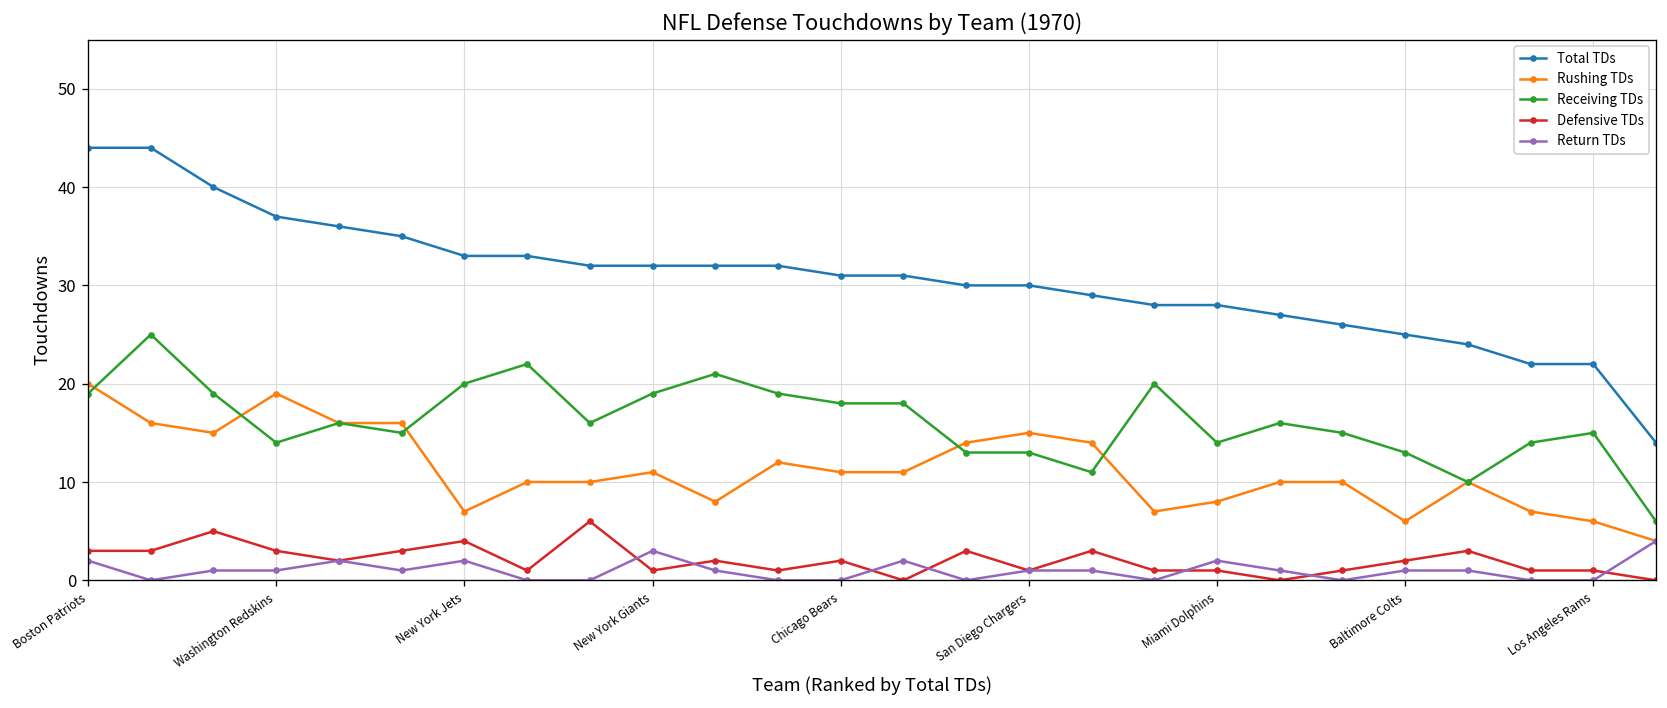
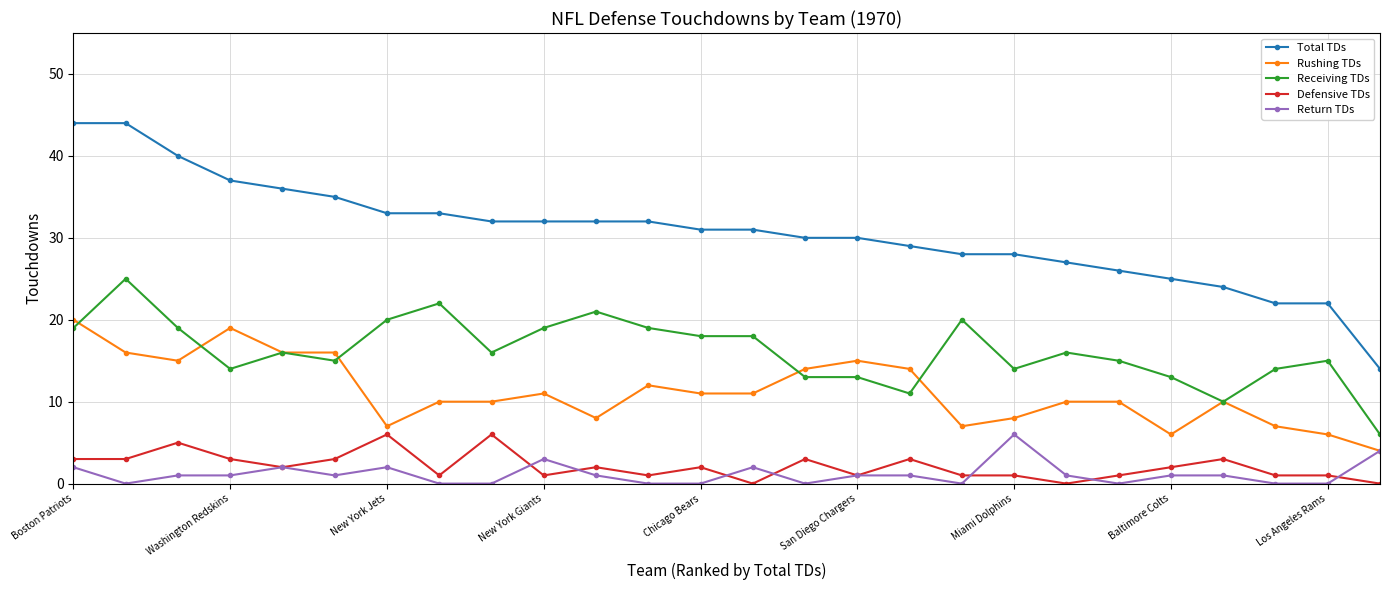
  {
    "Total TDs": {
      "Boston Patriots": 44,
      "Washington Redskins": 37,
      "New York Jets": 33,
      "New York Giants": 32,
      "Chicago Bears": 31,
      "San Diego Chargers": 30,
      "Miami Dolphins": 28,
      "Baltimore Colts": 25,
      "Los Angeles Rams": 22
    },
    "Rushing TDs": {
      "Boston Patriots": 20,
      "Washington Redskins": 19,
      "New York Jets": 7,
      "New York Giants": 11,
      "Chicago Bears": 11,
      "San Diego Chargers": 15,
      "Miami Dolphins": 8,
      "Baltimore Colts": 6,
      "Los Angeles Rams": 6
    },
    "Receiving TDs": {
      "Boston Patriots": 19,
      "Washington Redskins": 14,
      "New York Jets": 20,
      "New York Giants": 19,
      "Chicago Bears": 18,
      "San Diego Chargers": 13,
      "Miami Dolphins": 14,
      "Baltimore Colts": 13,
      "Los Angeles Rams": 15
    },
    "Defensive TDs": {
      "Boston Patriots": 3,
      "Washington Redskins": 3,
-     "New York Jets": 4,
+     "New York Jets": 6,
      "New York Giants": 1,
      "Chicago Bears": 2,
      "Miami Dolphins": 1,
      "Baltimore Colts": 2,
      "Los Angeles Rams": 1
    },
    "Return TDs": {
      "Boston Patriots": 2,
      "Washington Redskins": 1,
      "New York Jets": 2,
      "New York Giants": 3,
      "Chicago Bears": 0,
-     "Miami Dolphins": 2,
+     "Miami Dolphins": 6,
      "Baltimore Colts": 1,
      "Los Angeles Rams": 0
    }
  }
